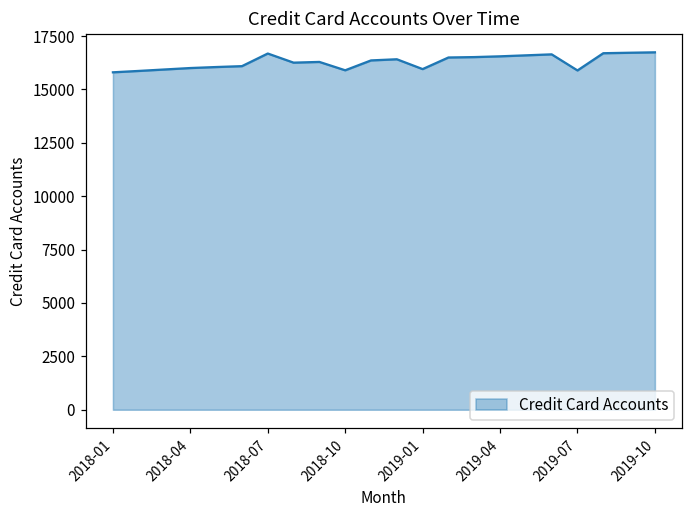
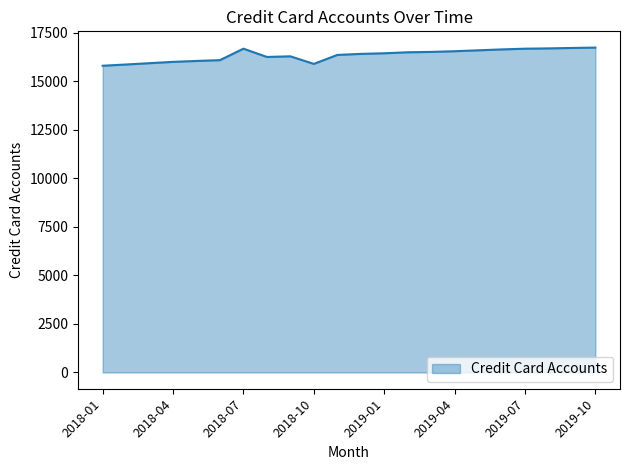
  {
    "2018-01": 15800,
    "2018-04": 16000,
    "2018-07": 16700,
    "2018-10": 15900,
-   "2019-01": 16000,
+   "2019-01": 16400,
    "2019-04": 16500,
-   "2019-07": 15900,
+   "2019-07": 16700,
    "2019-10": 16700
  }
